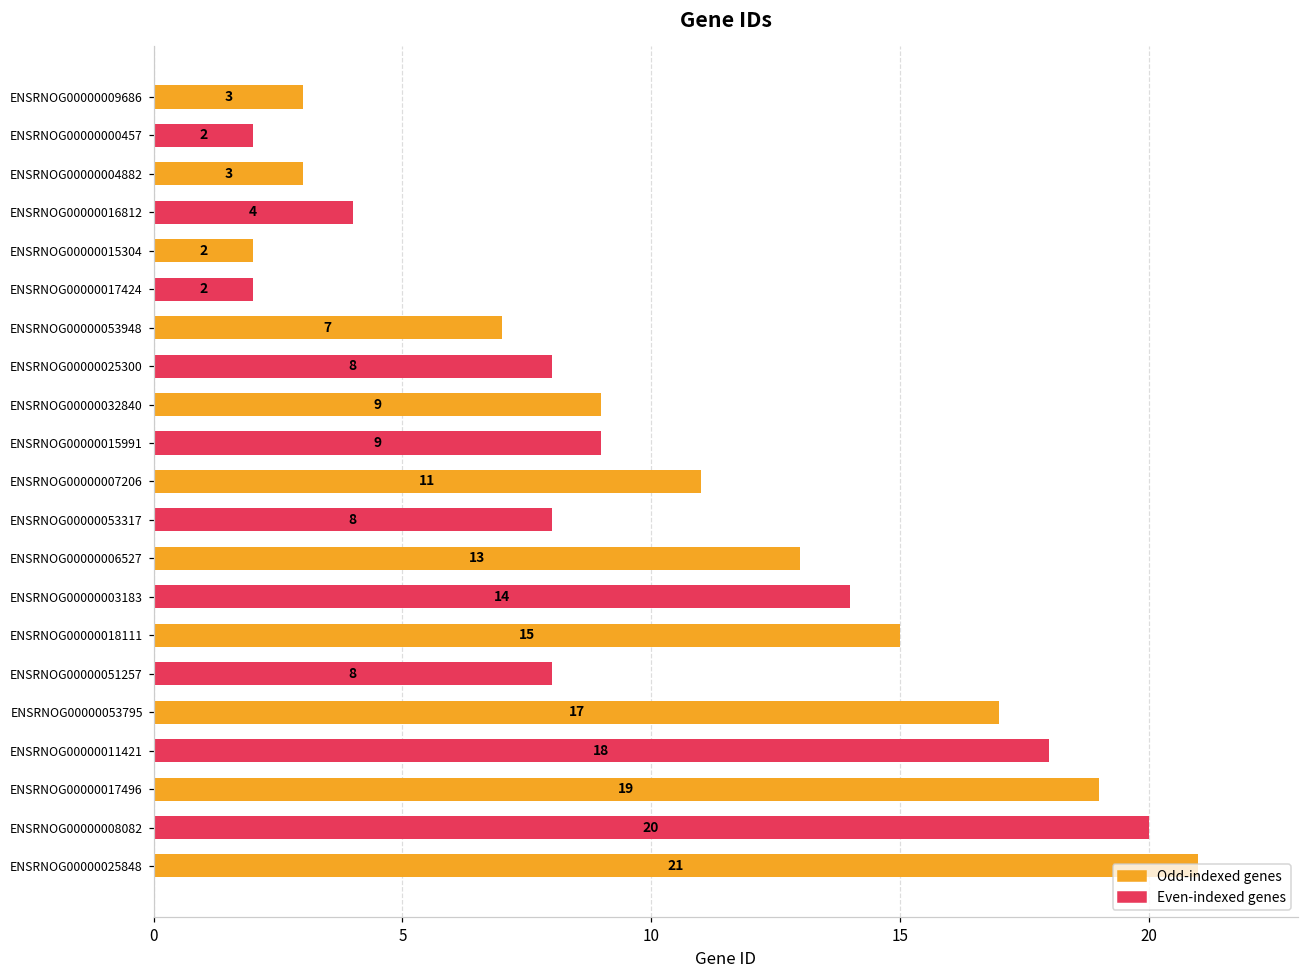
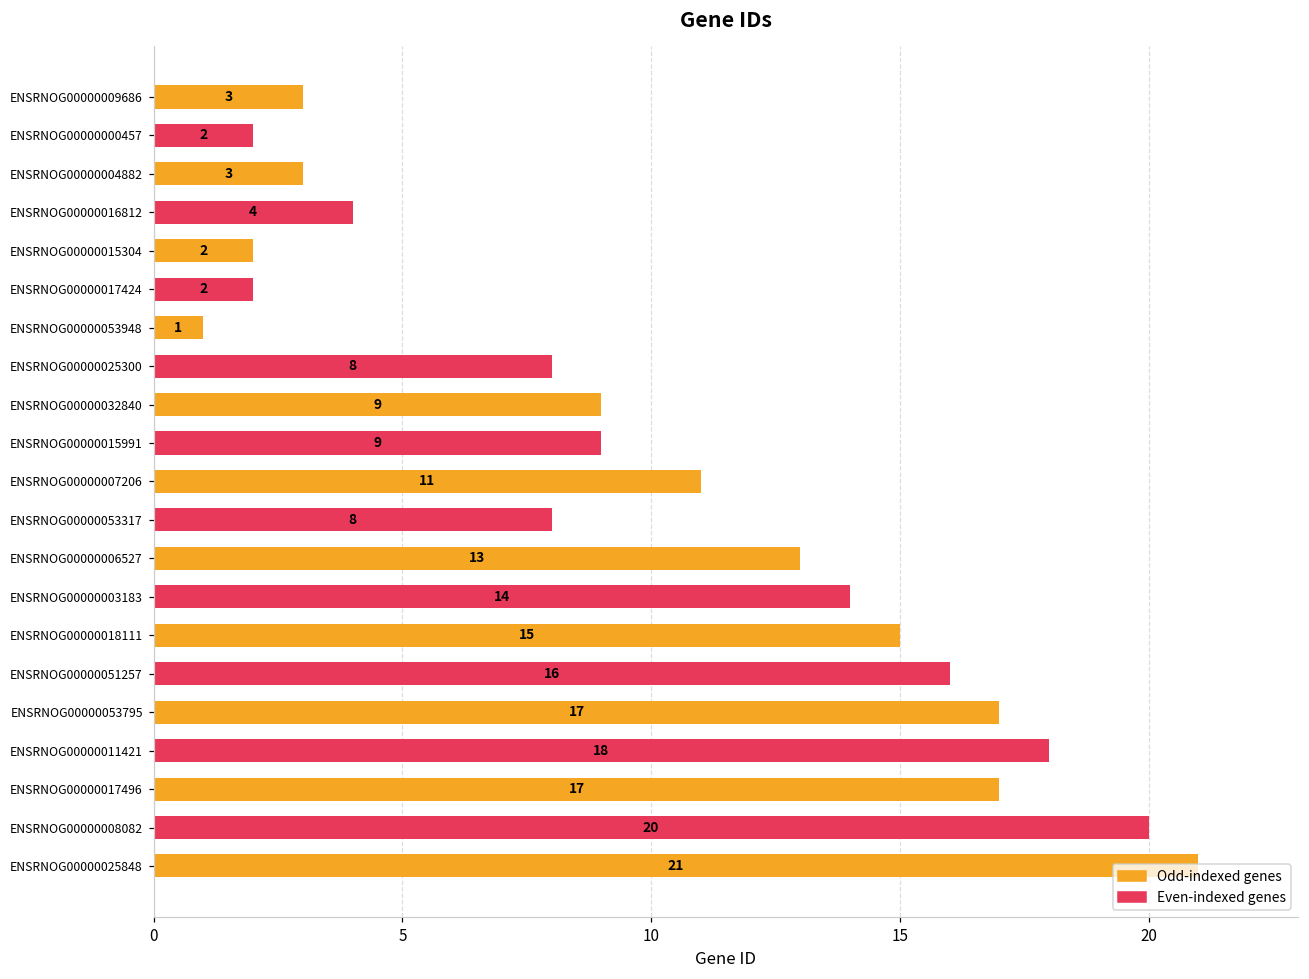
  {
    "ENSRNOG00000009686": 3,
    "ENSRNOG00000000457": 2,
    "ENSRNOG00000004882": 3,
    "ENSRNOG00000016812": 4,
    "ENSRNOG00000015304": 2,
    "ENSRNOG00000017424": 2,
-   "ENSRNOG00000053948": 7,
+   "ENSRNOG00000053948": 1,
    "ENSRNOG00000025300": 8,
    "ENSRNOG00000032840": 9,
    "ENSRNOG00000015991": 9,
    "ENSRNOG00000007206": 11,
    "ENSRNOG00000053317": 8,
    "ENSRNOG00000006527": 13,
    "ENSRNOG00000003183": 14,
    "ENSRNOG00000018111": 15,
-   "ENSRNOG00000051257": 8,
+   "ENSRNOG00000051257": 16,
    "ENSRNOG00000053795": 17,
    "ENSRNOG00000011421": 18,
-   "ENSRNOG00000017496": 19,
+   "ENSRNOG00000017496": 17,
    "ENSRNOG00000008082": 20
  }
